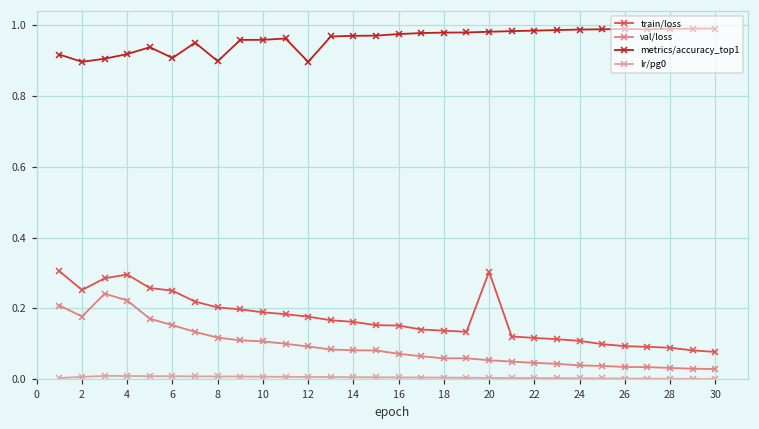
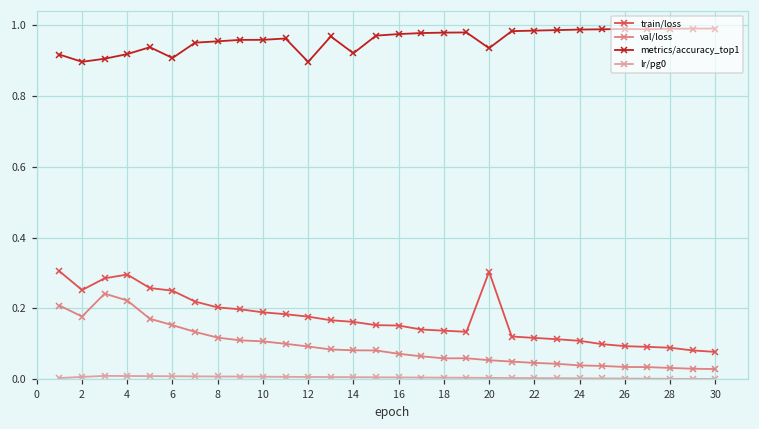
  {
    "train/loss": {
      "2": 0.25,
      "4": 0.30,
      "6": 0.25,
      "8": 0.20,
      "10": 0.19,
      "12": 0.18,
      "14": 0.16,
      "16": 0.15,
      "18": 0.14,
      "20": 0.30,
      "22": 0.12,
      "24": 0.11,
      "26": 0.09,
      "28": 0.09,
      "30": 0.08
    },
    "metrics/accuracy_top1": {
      "2": 0.90,
      "4": 0.92,
      "6": 0.91,
-     "8": 0.90,
+     "8": 0.95,
      "10": 0.96,
      "12": 0.90,
-     "14": 0.97,
+     "14": 0.92,
      "16": 0.97,
      "18": 0.98,
-     "20": 0.98,
+     "20": 0.93,
      "22": 0.98,
      "24": 0.99
    }
  }
